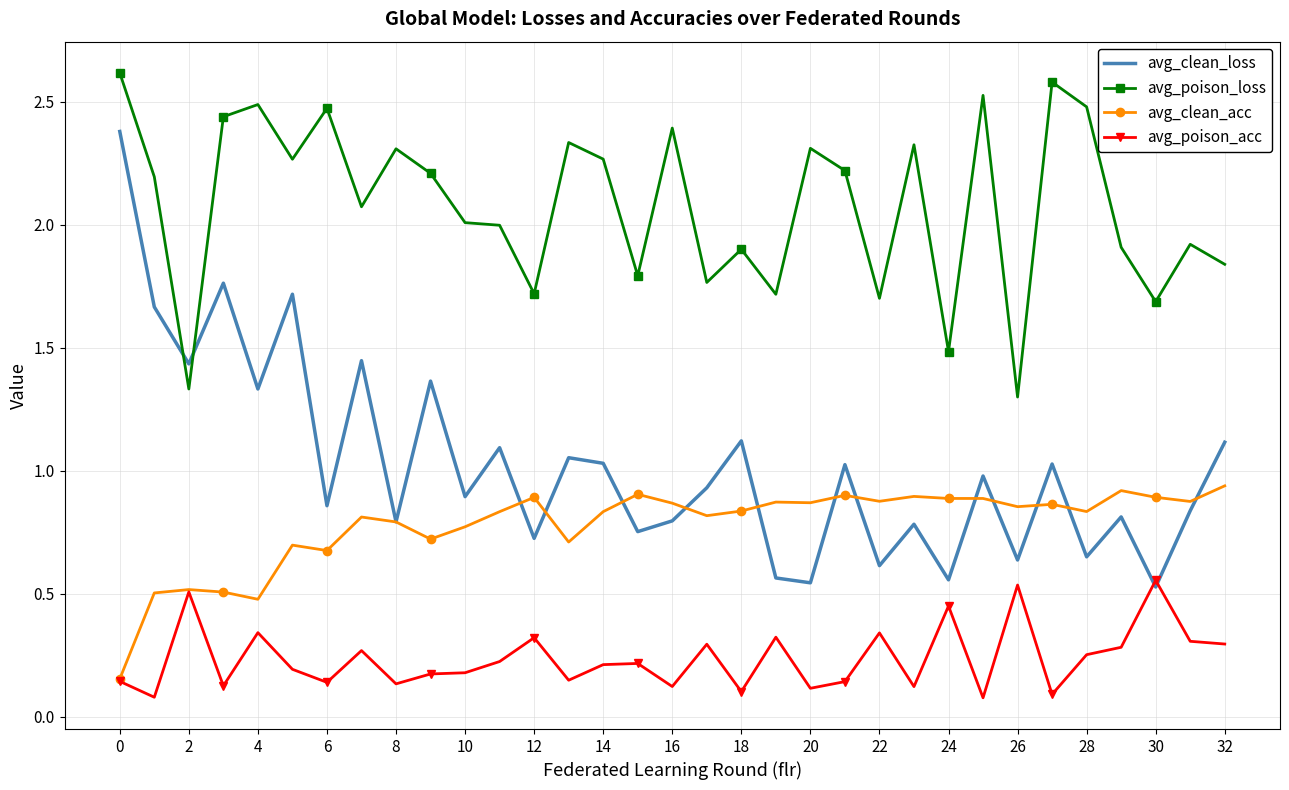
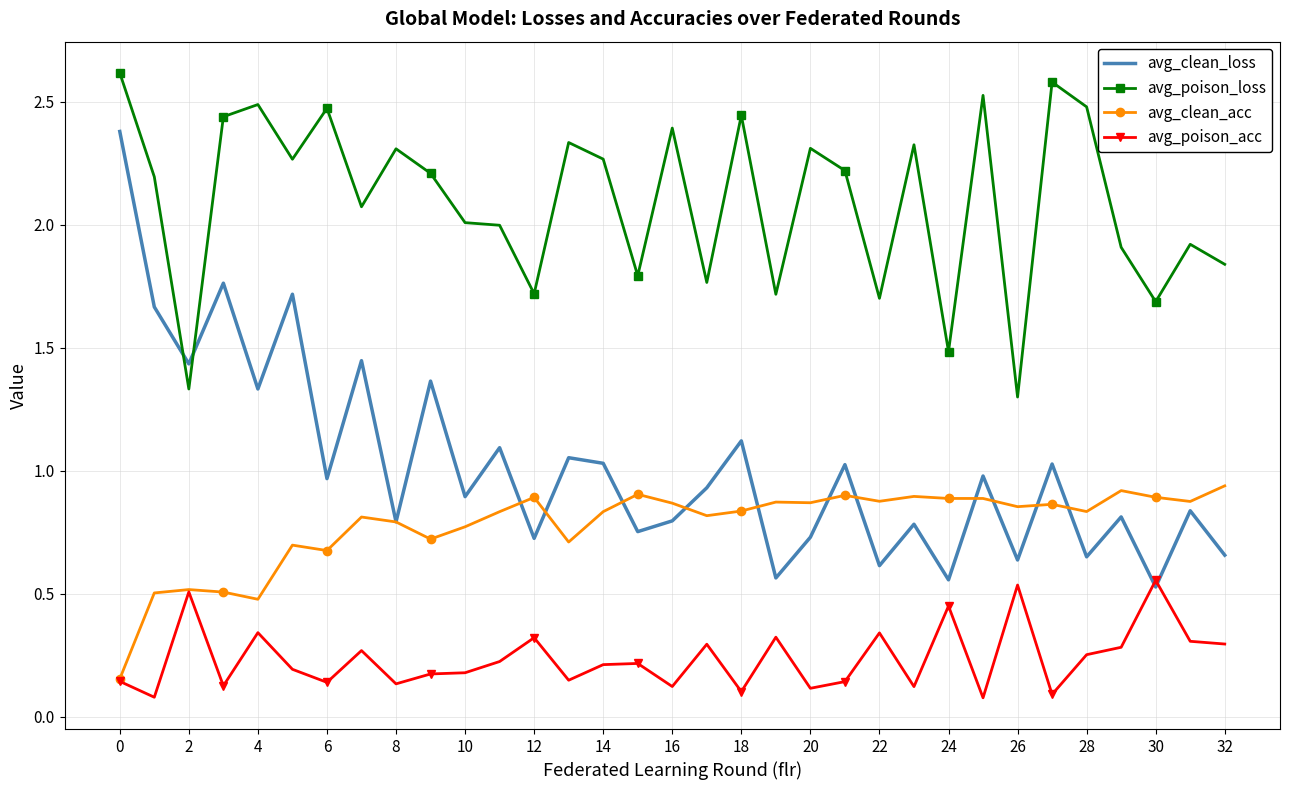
  {
    "avg_clean_loss": {
      "0": 2.38,
      "2": 1.43,
      "4": 1.33,
-     "6": 0.86,
+     "6": 0.97,
      "10": 0.90,
      "12": 0.73,
      "14": 1.03,
      "16": 0.80,
      "18": 1.12,
-     "20": 0.54,
+     "20": 0.73,
      "22": 0.61,
      "24": 0.56,
      "26": 0.64,
      "28": 0.65,
      "30": 0.53,
-     "32": 1.12
+     "32": 0.66
    },
    "avg_poison_loss": {
      "0": 2.62,
      "2": 1.33,
      "4": 2.49,
      "6": 2.47,
      "8": 2.31,
      "10": 2.01,
      "12": 1.72,
      "14": 2.27,
      "16": 2.39,
-     "18": 1.90,
+     "18": 2.44,
      "20": 2.31,
      "22": 1.70,
      "24": 1.48,
      "26": 1.30,
      "28": 2.48,
      "30": 1.69,
      "32": 1.84
    },
    "avg_clean_acc": {
      "4": 0.48,
      "6": 0.68,
      "10": 0.77,
      "12": 0.89,
      "14": 0.83,
      "16": 0.87,
      "18": 0.84,
      "20": 0.87,
      "22": 0.88,
      "24": 0.89,
      "26": 0.85,
      "28": 0.83,
      "30": 0.89,
      "32": 0.94
    },
    "avg_poison_acc": {
      "4": 0.34,
      "6": 0.14,
      "8": 0.13,
      "10": 0.18,
      "12": 0.32,
      "14": 0.21,
      "16": 0.12,
      "18": 0.10,
      "20": 0.12,
      "22": 0.34,
      "24": 0.45,
      "26": 0.54,
      "28": 0.25,
      "30": 0.56,
      "32": 0.30
    }
  }
